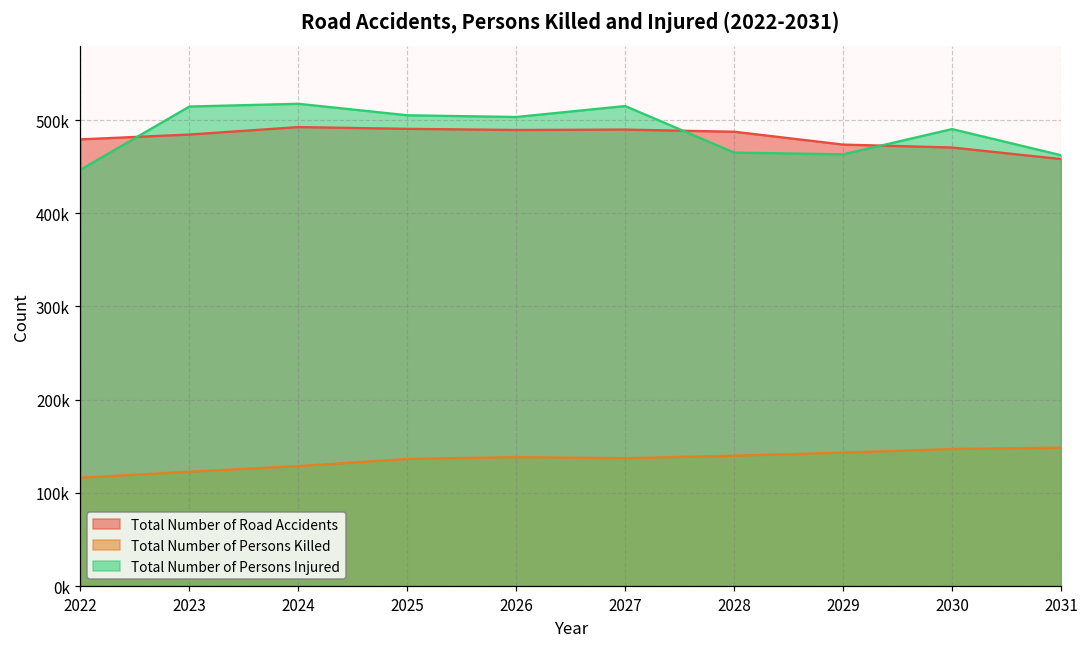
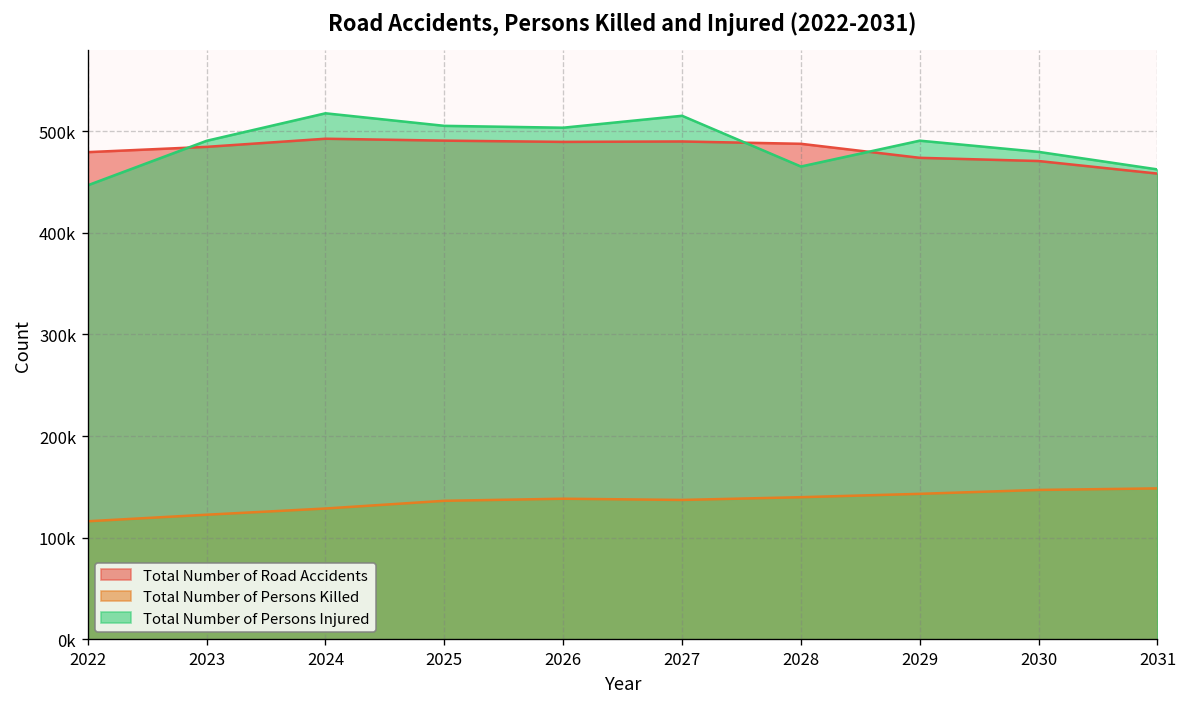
  {
    "Total Number of Persons Injured": {
      "2022": 450000,
-     "2023": 510000,
+     "2023": 490000,
      "2024": 520000,
      "2025": 510000,
      "2026": 500000,
      "2027": 520000,
      "2028": 470000,
-     "2029": 460000,
-     "2030": 490000,
+     "2029": 490000,
+     "2030": 480000,
      "2031": 460000
    }
  }
